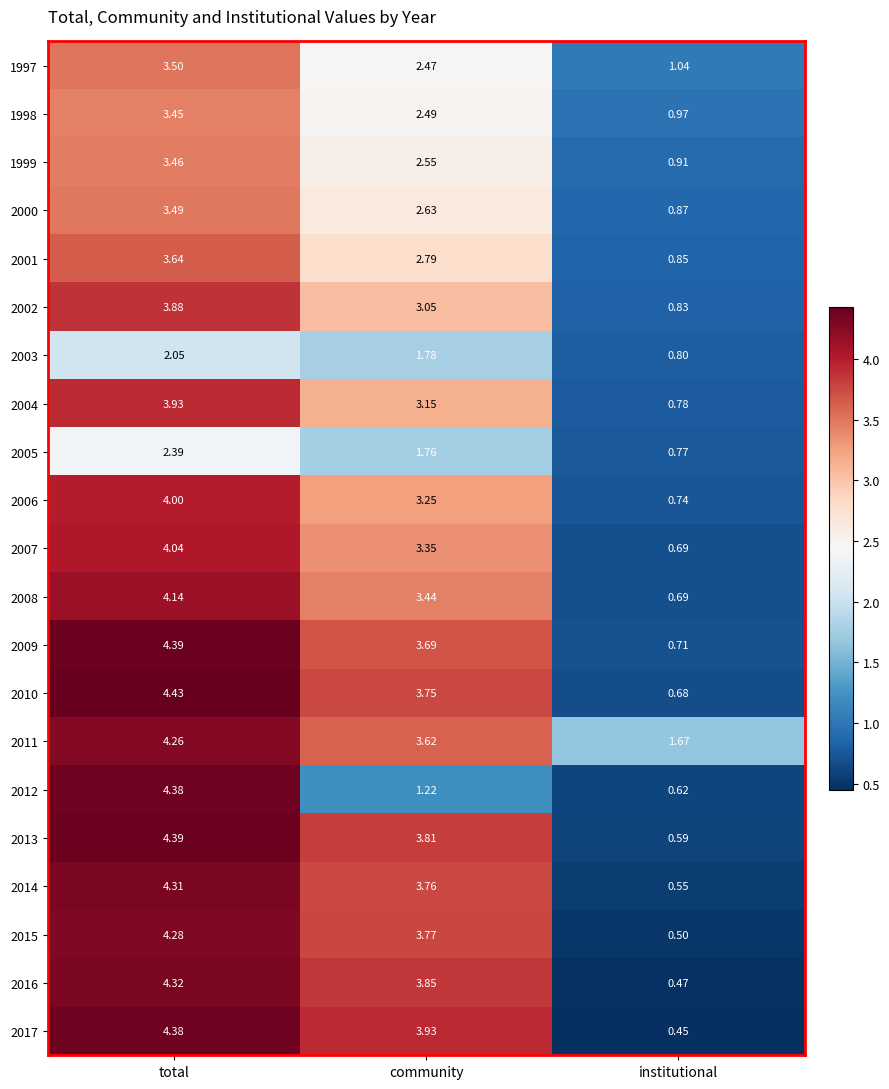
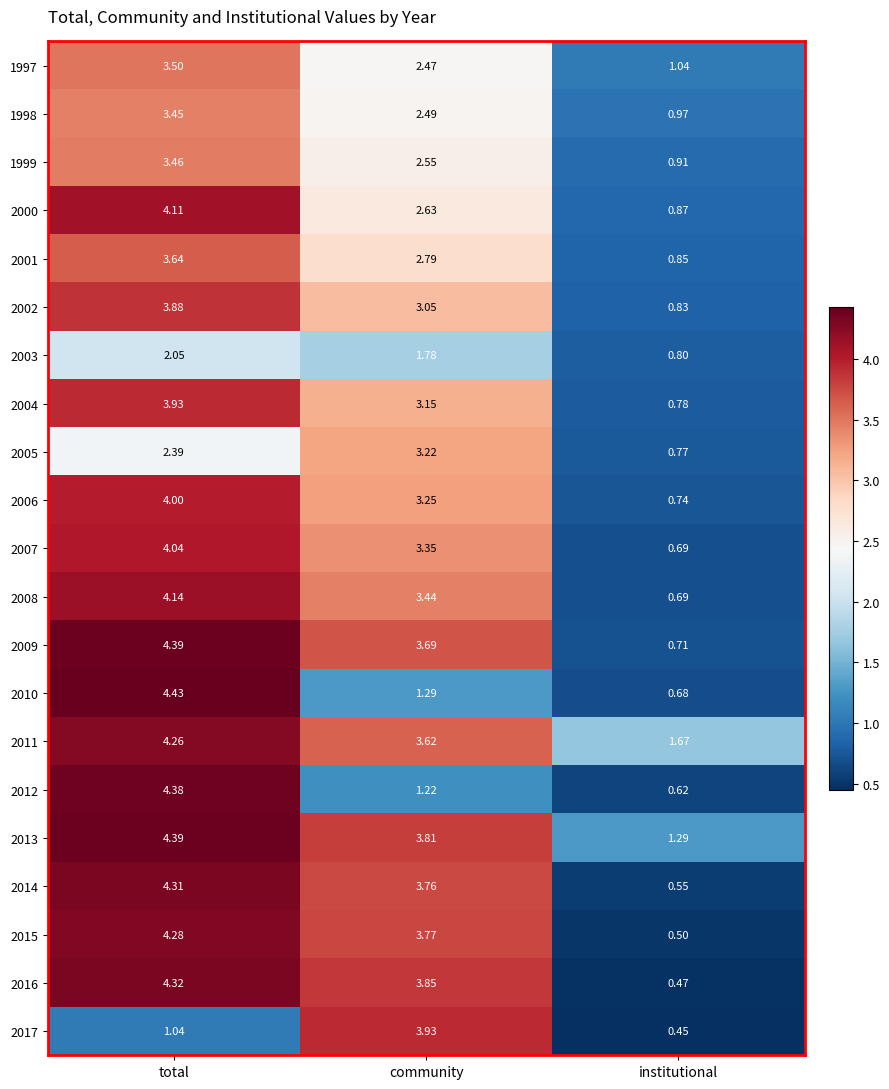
  {
    "1997": {
      "total": 3.50,
      "community": 2.47,
      "institutional": 1.04
    },
    "1998": {
      "total": 3.45,
      "community": 2.49,
      "institutional": 0.97
    },
    "1999": {
      "total": 3.46,
      "community": 2.55,
      "institutional": 0.91
    },
    "2000": {
-     "total": 3.49,
+     "total": 4.11,
      "community": 2.63,
      "institutional": 0.87
    },
    "2001": {
      "total": 3.64,
      "community": 2.79,
      "institutional": 0.85
    },
    "2002": {
      "total": 3.88,
      "community": 3.05,
      "institutional": 0.83
    },
    "2003": {
      "total": 2.05,
      "community": 1.78,
      "institutional": 0.80
    },
    "2004": {
      "total": 3.93,
      "community": 3.15,
      "institutional": 0.78
    },
    "2005": {
      "total": 2.39,
-     "community": 1.76,
+     "community": 3.22,
      "institutional": 0.77
    },
    "2006": {
      "total": 4.00,
      "community": 3.25,
      "institutional": 0.74
    },
    "2007": {
      "total": 4.04,
      "community": 3.35,
      "institutional": 0.69
    },
    "2008": {
      "total": 4.14,
      "community": 3.44,
      "institutional": 0.69
    },
    "2009": {
      "total": 4.39,
      "community": 3.69,
      "institutional": 0.71
    },
    "2010": {
      "total": 4.43,
-     "community": 3.75,
+     "community": 1.29,
      "institutional": 0.68
    },
    "2011": {
      "total": 4.26,
      "community": 3.62,
      "institutional": 1.67
    },
    "2012": {
      "total": 4.38,
      "community": 1.22,
      "institutional": 0.62
    },
    "2013": {
      "total": 4.39,
      "community": 3.81,
-     "institutional": 0.59
+     "institutional": 1.29
    },
    "2014": {
      "total": 4.31,
      "community": 3.76,
      "institutional": 0.55
    },
    "2015": {
      "total": 4.28,
      "community": 3.77,
      "institutional": 0.50
    },
    "2016": {
      "total": 4.32,
      "community": 3.85,
      "institutional": 0.47
    },
    "2017": {
-     "total": 4.38,
+     "total": 1.04,
      "community": 3.93,
      "institutional": 0.45
    }
  }
